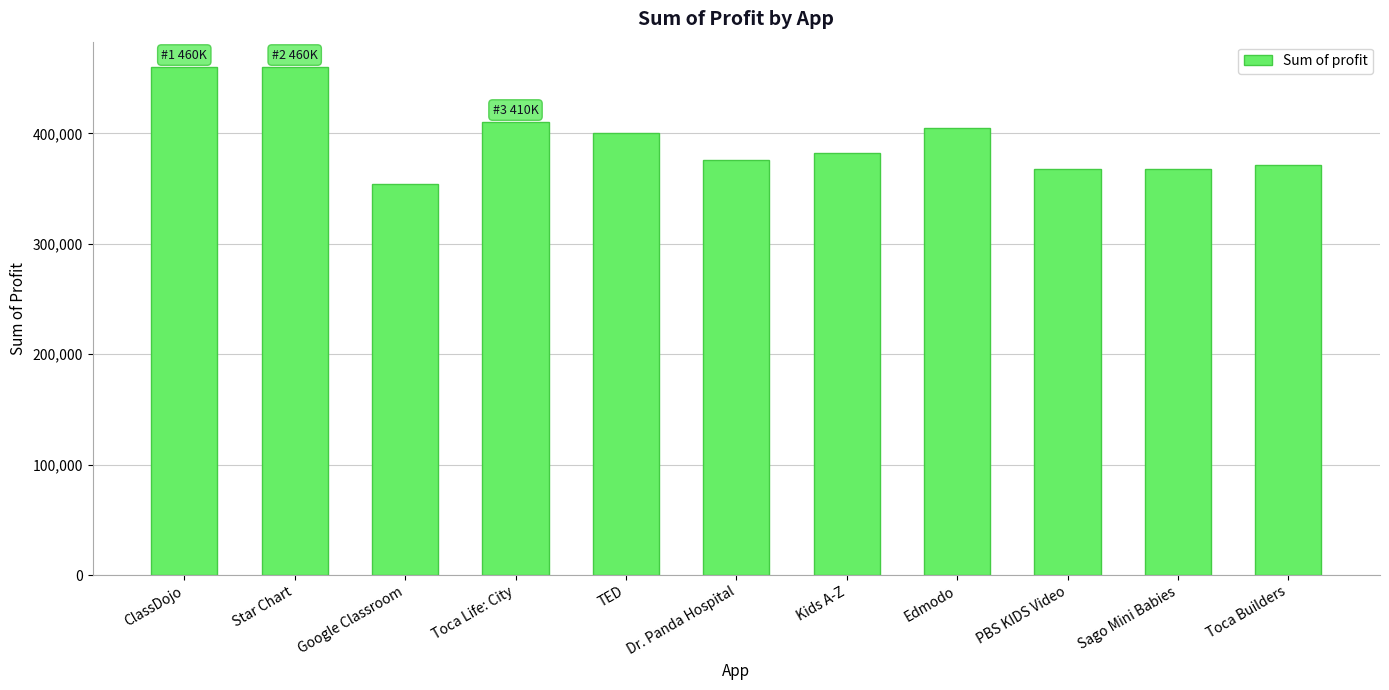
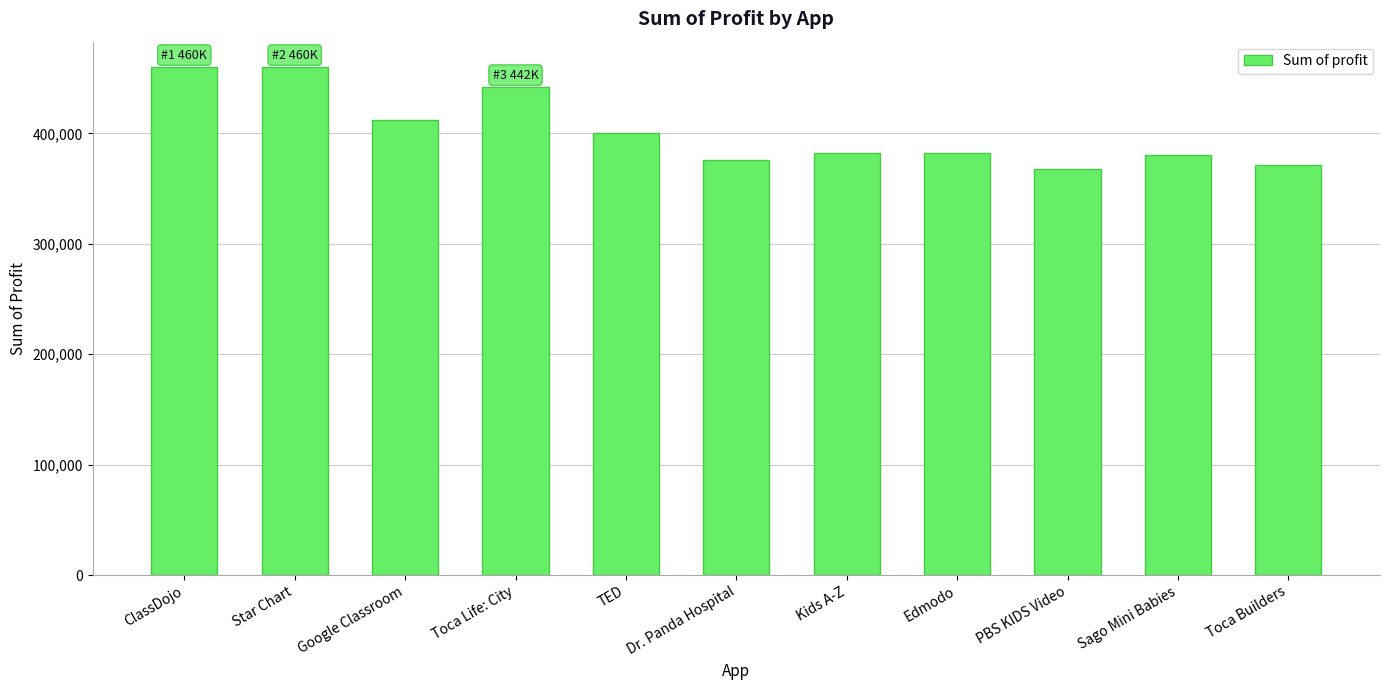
  {
-   "Google Classroom": "355,000",
-   "Toca Life: City": "410K",
-   "Edmodo": "405,000",
-   "Sago Mini Babies": "368,000"
+   "Google Classroom": "412,000",
+   "Toca Life: City": "442K",
+   "Edmodo": "382,000",
+   "Sago Mini Babies": "380,000"
  }
